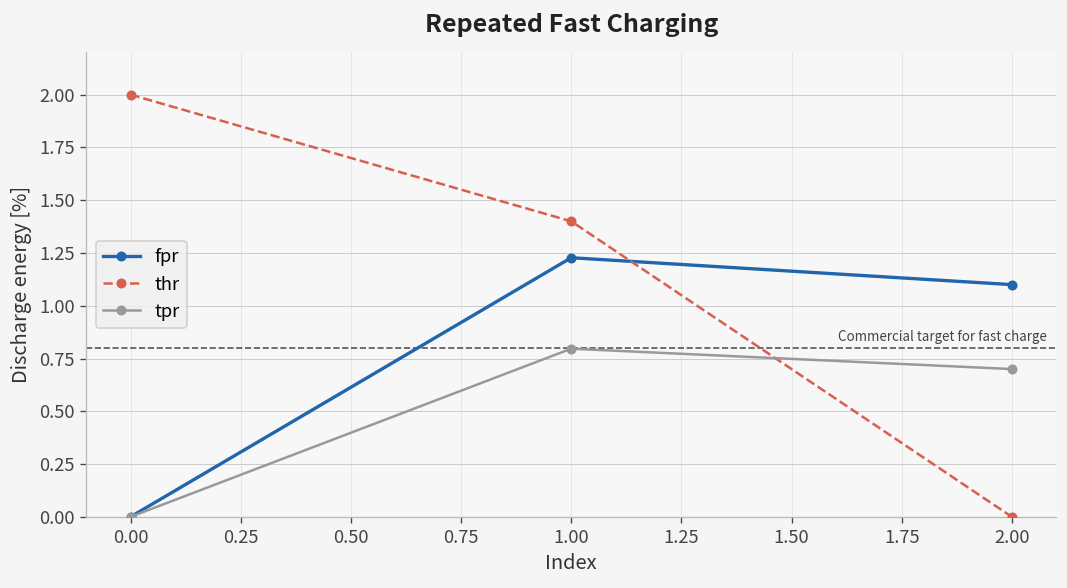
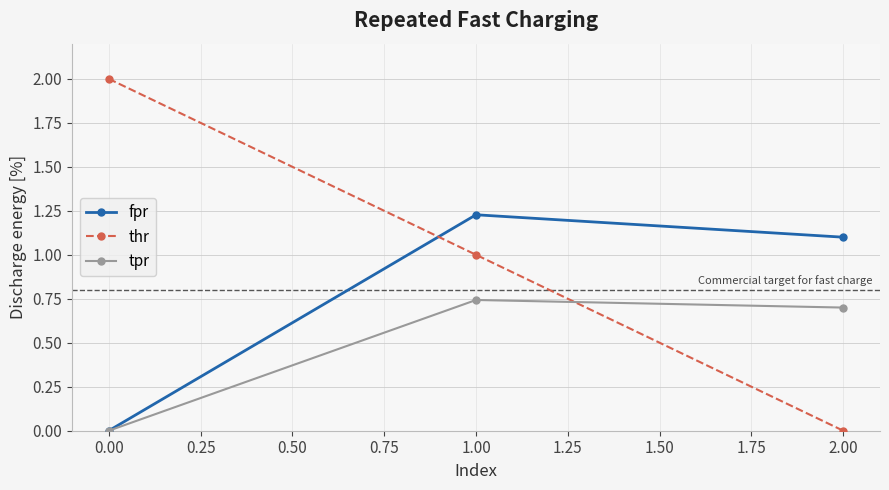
  {
    "fpr": {
      "1.00": 1.23,
      "2.00": 1.10
    },
    "thr": {
      "0.00": 2.0,
-     "1.00": 1.4,
+     "1.00": 1.0,
      "2.00": 0.0
    },
    "tpr": {
-     "1.00": 0.80,
+     "1.00": 0.74,
      "2.00": 0.70
    }
  }
